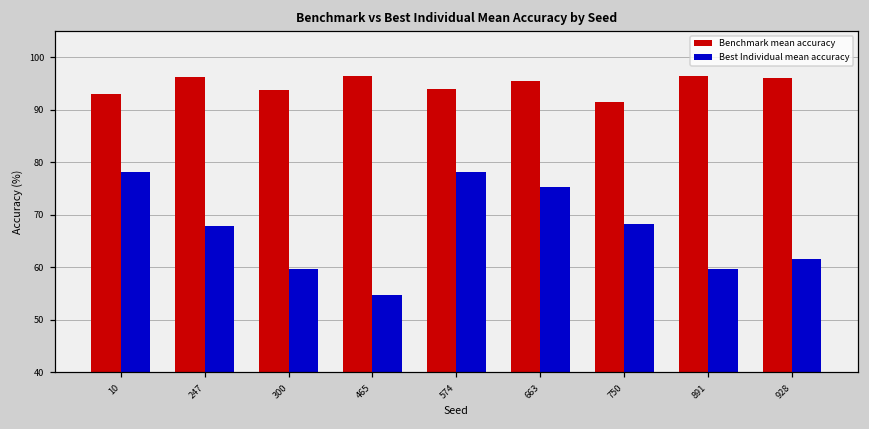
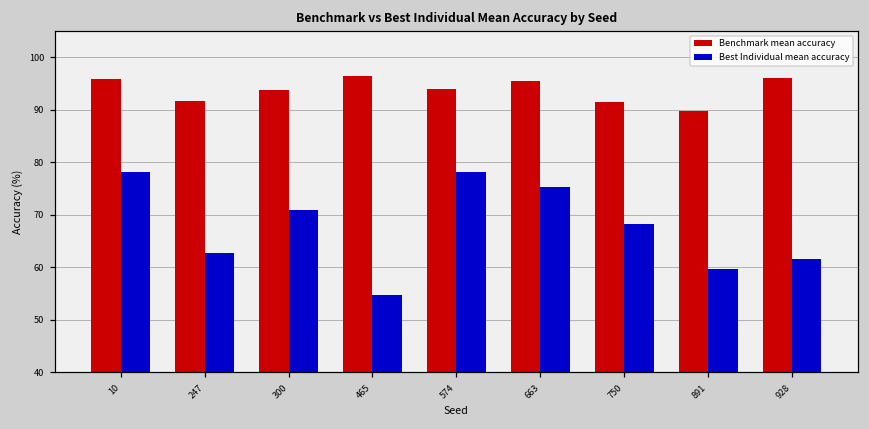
  {
    "Benchmark mean accuracy": {
-     "10": 93,
-     "247": 96,
+     "10": 96,
+     "247": 92,
      "300": 94,
      "465": 97,
      "574": 94,
      "663": 95,
      "750": 91,
-     "891": 96,
+     "891": 90,
      "928": 96
    },
    "Best Individual mean accuracy": {
      "10": 78,
-     "247": 68,
-     "300": 60,
+     "247": 63,
+     "300": 71,
      "465": 55,
      "574": 78,
      "663": 75,
      "750": 68,
      "891": 60,
      "928": 62
    }
  }
